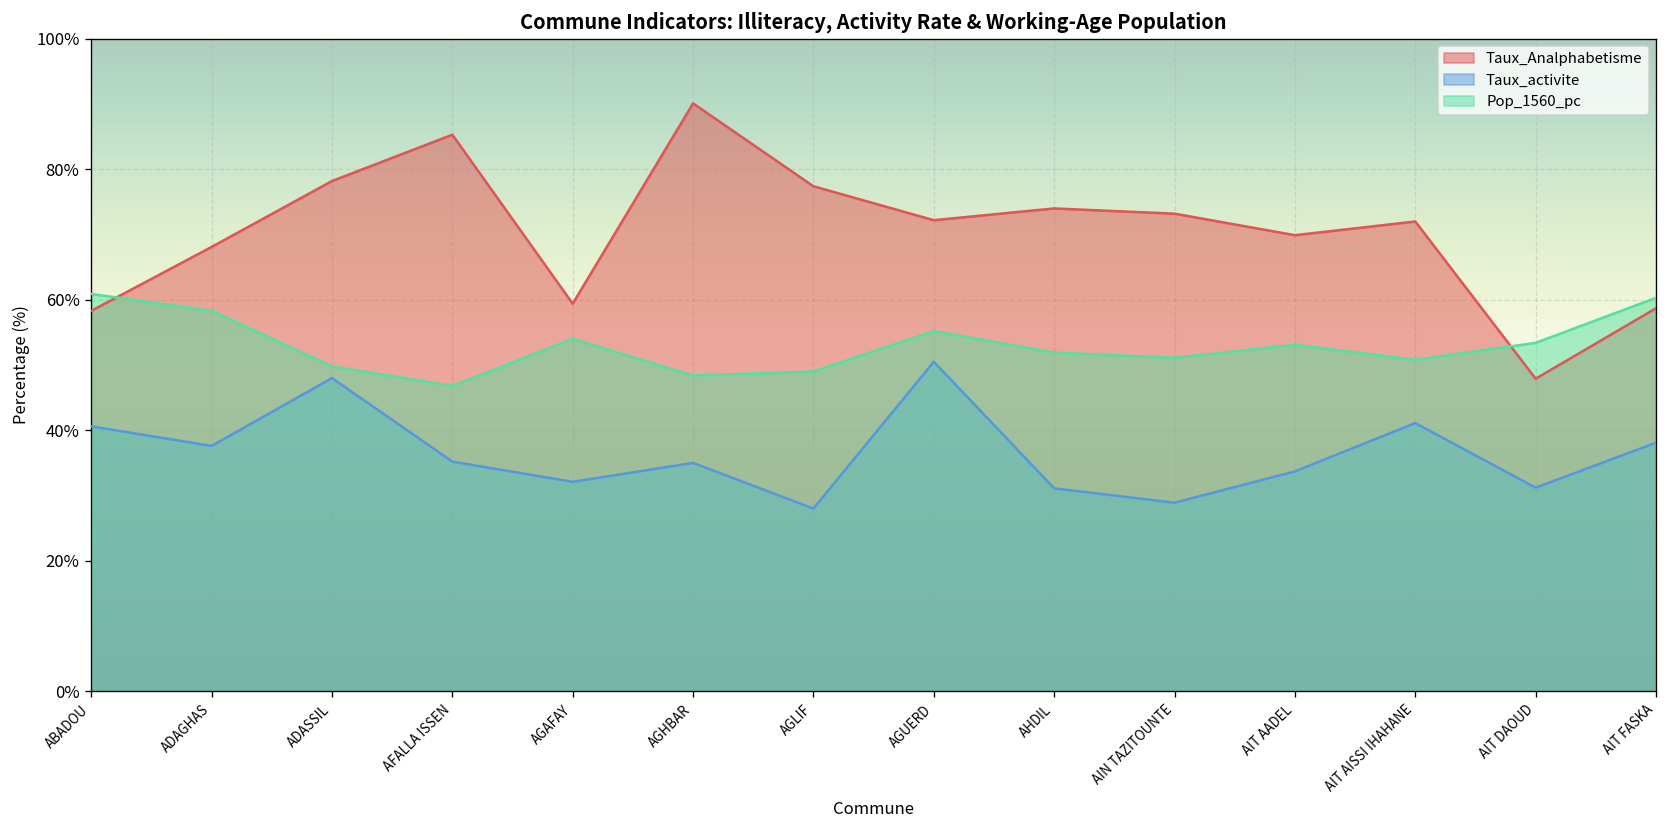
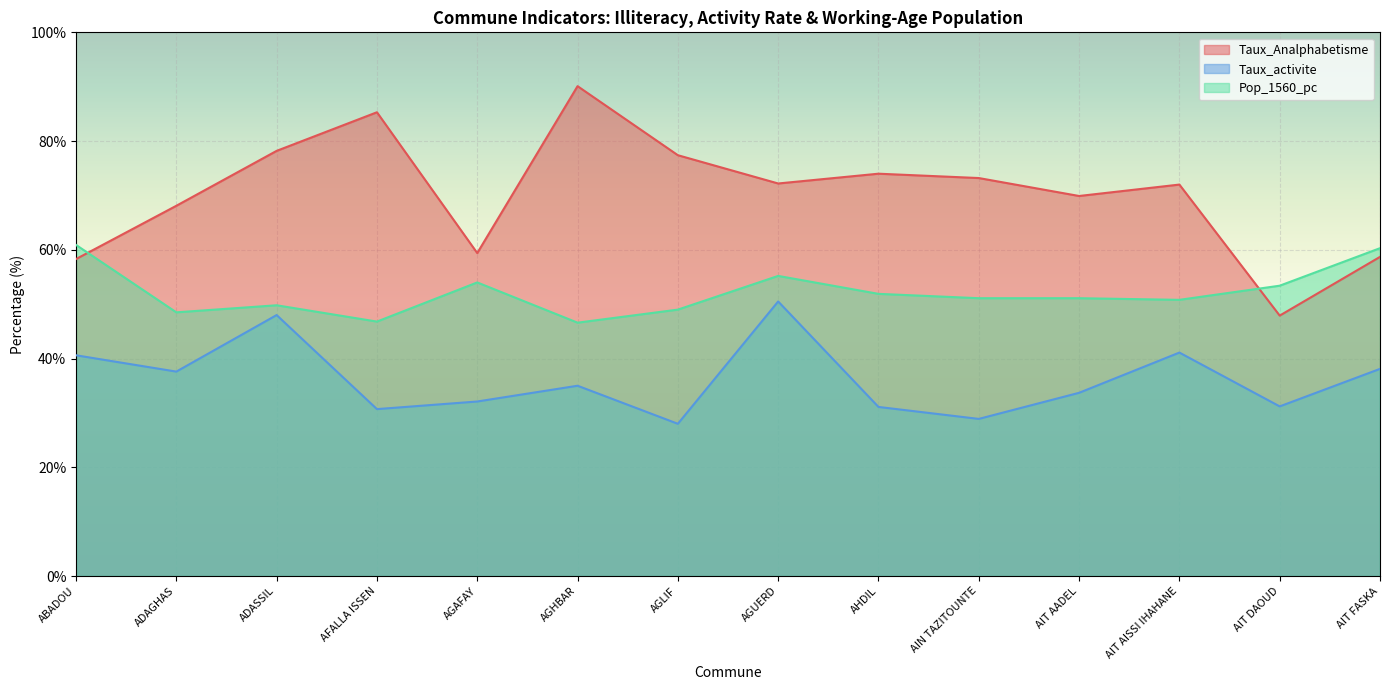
  {
    "Taux_Analphabetisme": {
      "ABADOU": "58%",
      "ADAGHAS": "68%",
      "ADASSIL": "78%",
      "AFALLA ISSEN": "85%",
      "AGAFAY": "59%",
      "AGHBAR": "90%",
      "AGLIF": "77%",
      "AGUERD": "72%",
      "AHDIL": "74%",
      "AIN TAZITOUNTE": "73%",
      "AIT AADEL": "70%",
      "AIT AISSI IHAHANE": "72%",
      "AIT DAOUD": "48%",
      "AIT FASKA": "59%"
    },
    "Taux_activite": {
      "ABADOU": "41%",
      "ADAGHAS": "38%",
      "ADASSIL": "48%",
-     "AFALLA ISSEN": "35%",
+     "AFALLA ISSEN": "31%",
      "AGAFAY": "32%",
      "AGHBAR": "35%",
      "AGLIF": "28%",
      "AGUERD": "51%",
      "AHDIL": "31%",
      "AIN TAZITOUNTE": "29%",
      "AIT AADEL": "34%",
      "AIT AISSI IHAHANE": "41%",
      "AIT DAOUD": "31%",
      "AIT FASKA": "38%"
    },
    "Pop_1560_pc": {
      "ABADOU": "61%",
-     "ADAGHAS": "58%",
+     "ADAGHAS": "49%",
      "ADASSIL": "50%",
      "AFALLA ISSEN": "47%",
      "AGAFAY": "54%",
-     "AGHBAR": "48%",
+     "AGHBAR": "47%",
      "AGLIF": "49%",
      "AGUERD": "55%",
      "AHDIL": "52%",
      "AIN TAZITOUNTE": "51%",
-     "AIT AADEL": "53%",
+     "AIT AADEL": "51%",
      "AIT AISSI IHAHANE": "51%",
      "AIT DAOUD": "53%",
      "AIT FASKA": "60%"
    }
  }
